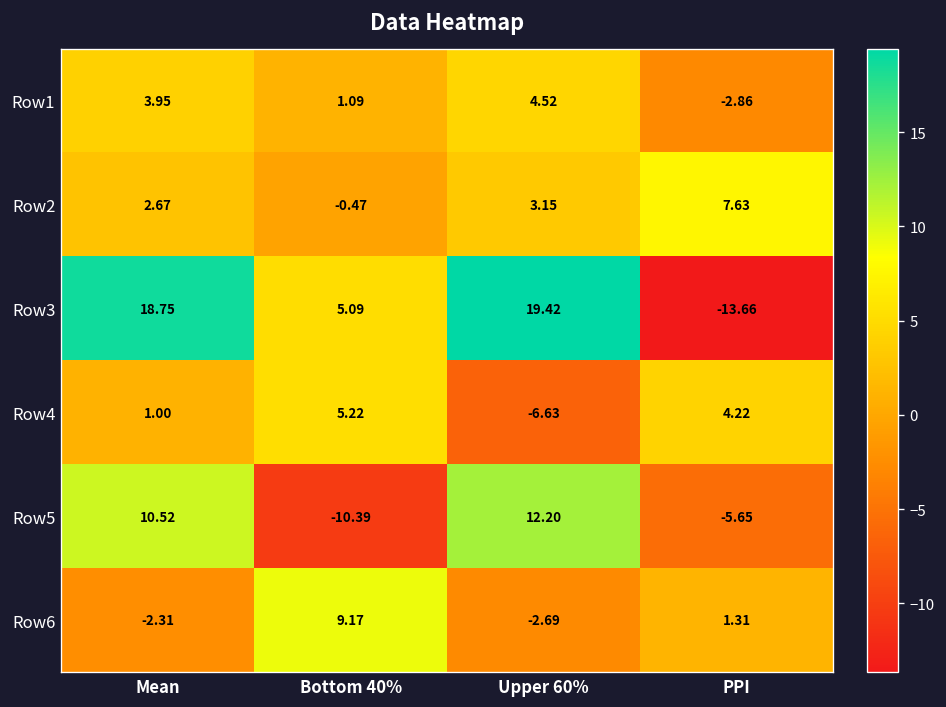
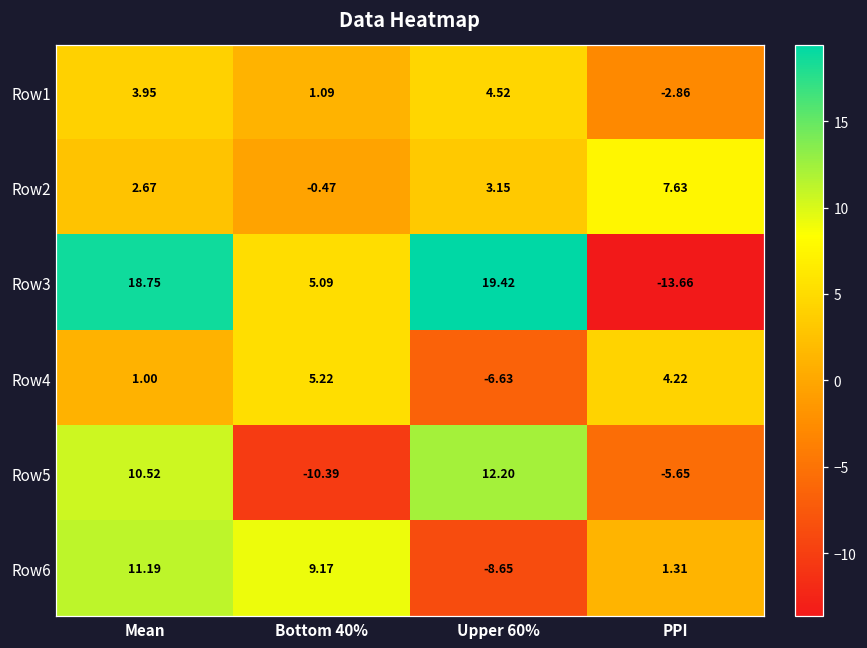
  {
    "Row1": {
      "Mean": 3.95,
      "Bottom 40%": 1.09,
      "Upper 60%": 4.52,
      "PPI": -2.86
    },
    "Row2": {
      "Mean": 2.67,
      "Bottom 40%": -0.47,
      "Upper 60%": 3.15,
      "PPI": 7.63
    },
    "Row3": {
      "Mean": 18.75,
      "Bottom 40%": 5.09,
      "Upper 60%": 19.42,
      "PPI": -13.66
    },
    "Row4": {
      "Mean": 1.00,
      "Bottom 40%": 5.22,
      "Upper 60%": -6.63,
      "PPI": 4.22
    },
    "Row5": {
      "Mean": 10.52,
      "Bottom 40%": -10.39,
      "Upper 60%": 12.20,
      "PPI": -5.65
    },
    "Row6": {
-     "Mean": -2.31,
+     "Mean": 11.19,
      "Bottom 40%": 9.17,
-     "Upper 60%": -2.69,
+     "Upper 60%": -8.65,
      "PPI": 1.31
    }
  }
